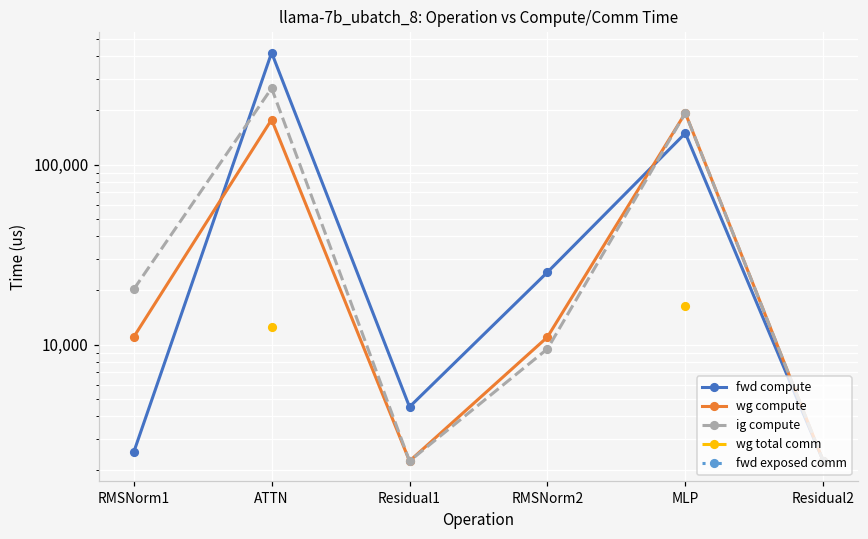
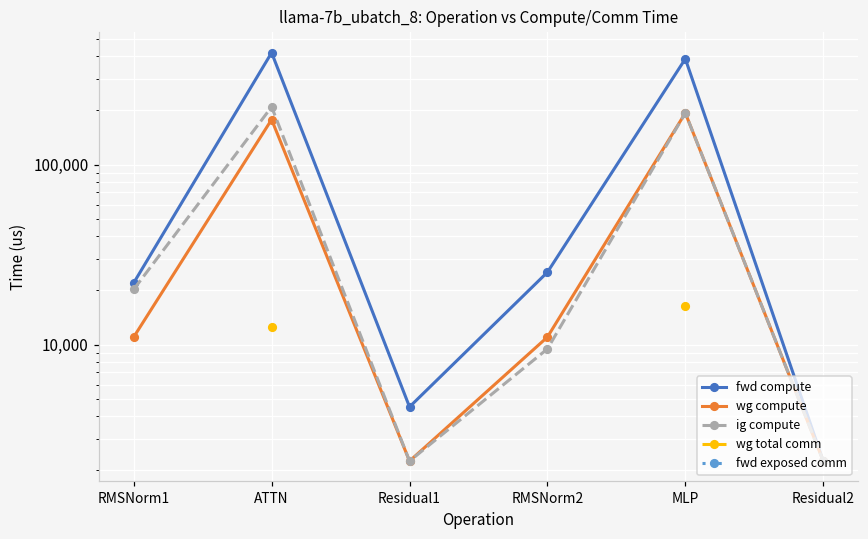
  {
    "fwd compute": {
-     "RMSNorm1": "2,500",
+     "RMSNorm1": "22,000",
      "ATTN": "420,000",
      "Residual1": "4,500",
      "RMSNorm2": "25,000",
-     "MLP": "150,000"
+     "MLP": "390,000"
    },
    "wg compute": {
      "RMSNorm1": "11,000",
      "ATTN": "180,000",
      "RMSNorm2": "11,000"
    },
    "ig compute": {
      "RMSNorm1": "20,000",
-     "ATTN": "270,000",
+     "ATTN": "210,000",
      "RMSNorm2": "9,000"
    },
    "wg total comm": {
      "ATTN": "12,000",
      "MLP": "16,000"
    }
  }
